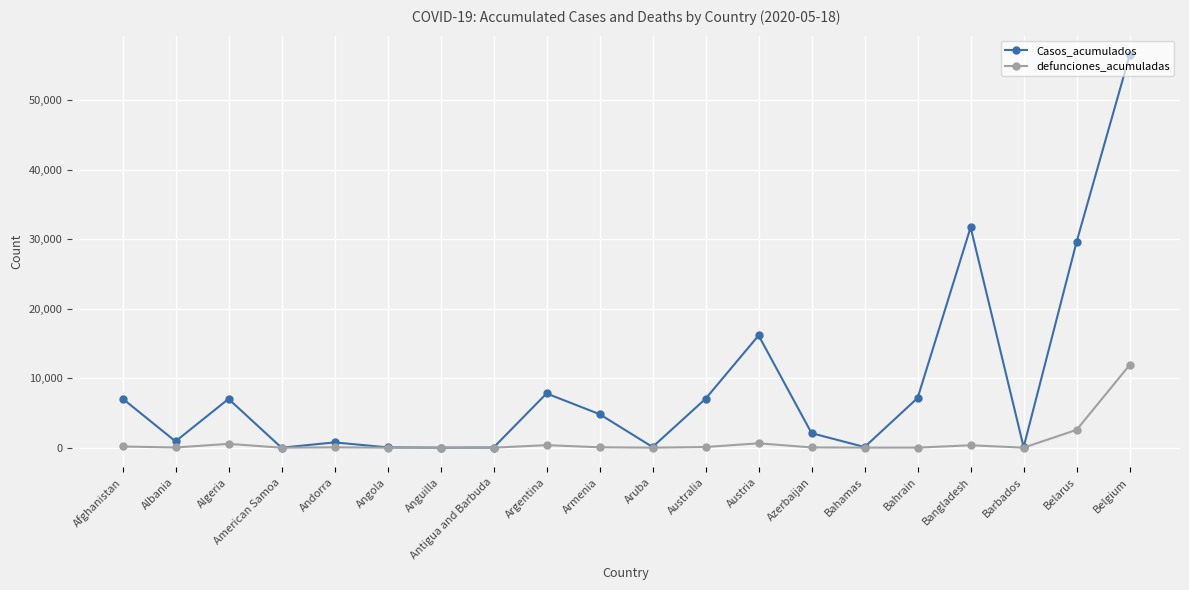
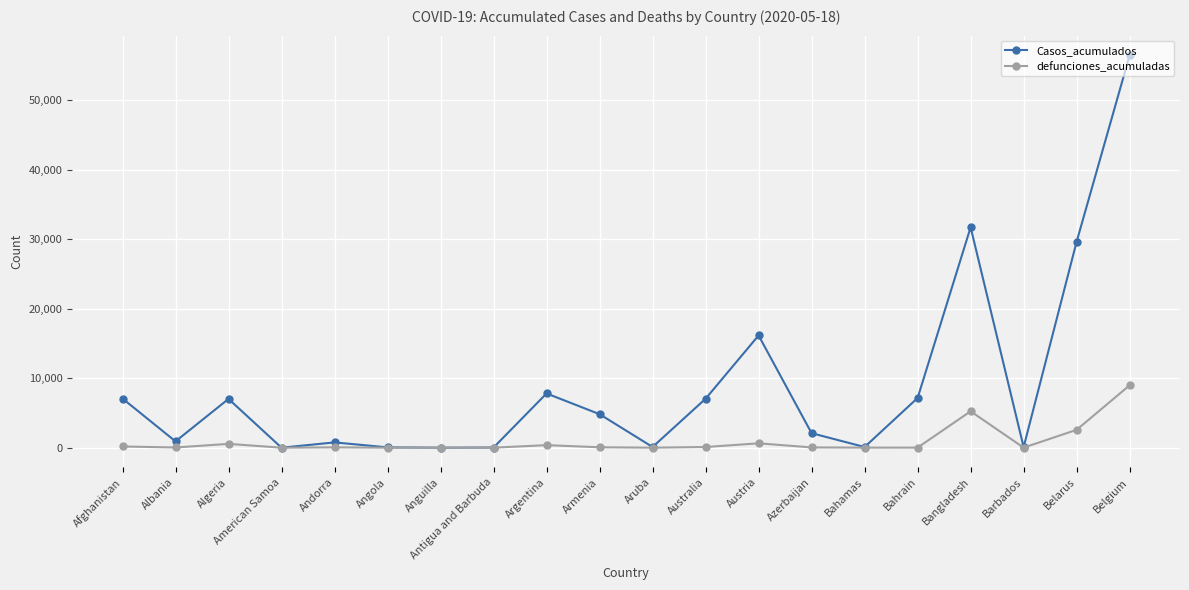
  {
    "Casos_acumulados": {
      "Afghanistan": "7,000",
      "Albania": "1,000",
      "Algeria": "7,000",
      "Andorra": "1,000",
      "Argentina": "8,000",
      "Armenia": "5,000",
      "Australia": "7,000",
      "Austria": "16,000",
      "Azerbaijan": "2,000",
      "Bahrain": "7,000",
      "Bangladesh": "32,000",
      "Belarus": "30,000"
    },
    "defunciones_acumuladas": {
      "Afghanistan": "0",
      "Albania": "0",
      "Algeria": "1,000",
      "Andorra": "0",
      "Argentina": "0",
      "Armenia": "0",
      "Australia": "0",
      "Austria": "1,000",
      "Azerbaijan": "0",
      "Bahrain": "0",
-     "Bangladesh": "0",
+     "Bangladesh": "5,000",
      "Belarus": "3,000",
-     "Belgium": "12,000"
+     "Belgium": "9,000"
    }
  }
